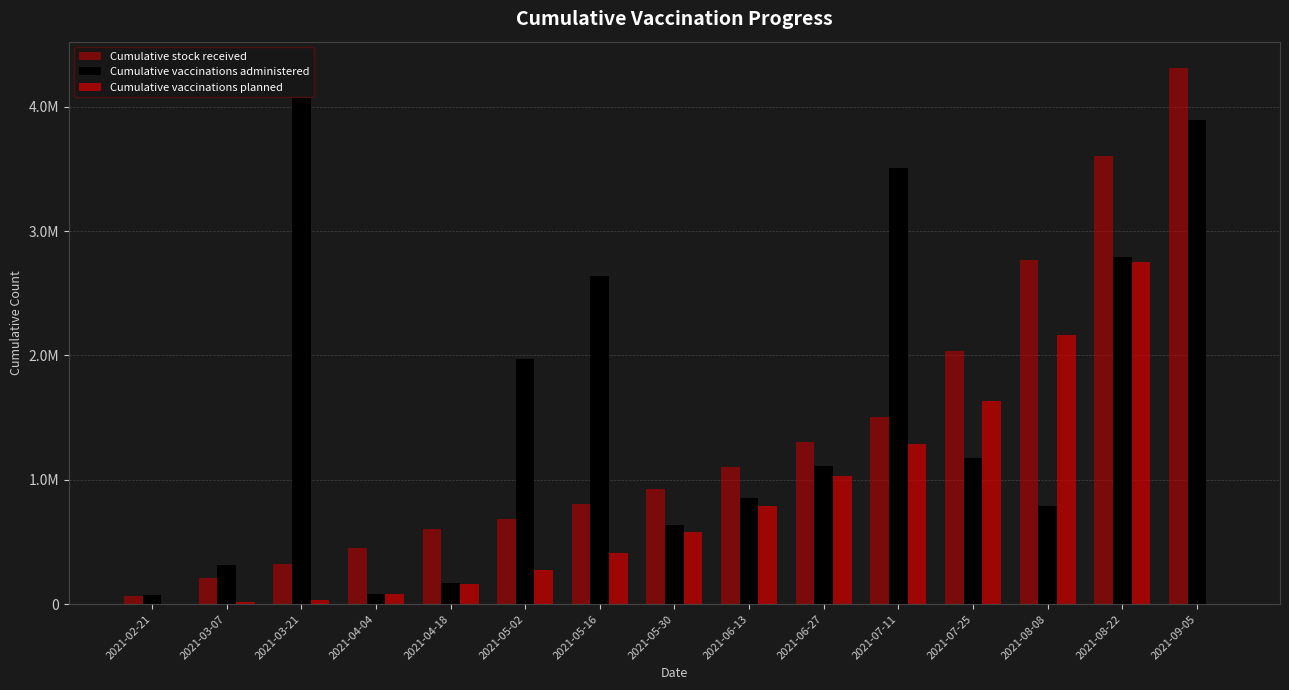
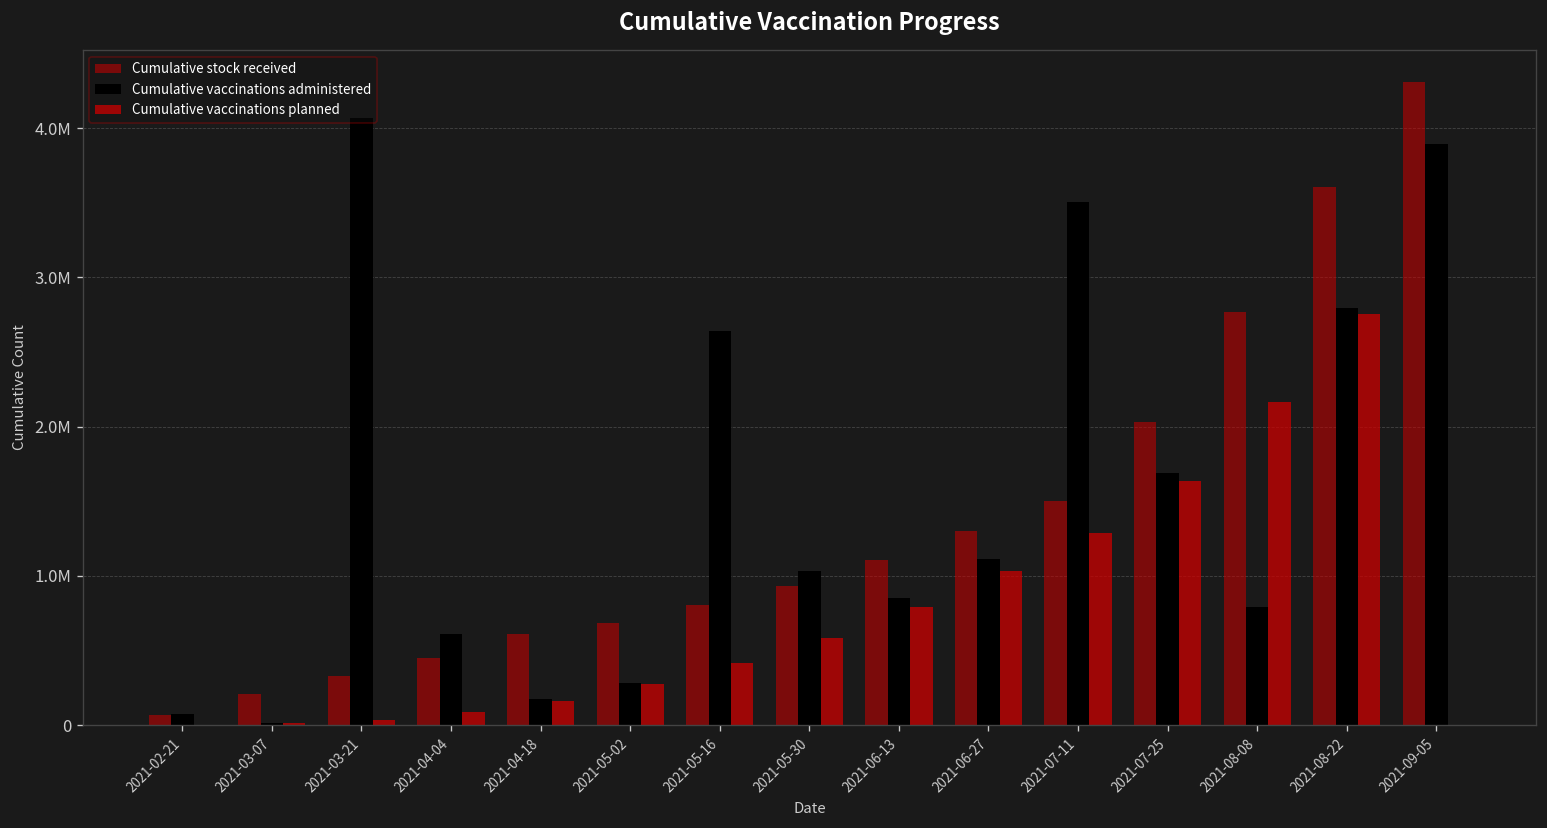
  {
    "Cumulative vaccinations administered": {
      "2021-02-21": 70000,
-     "2021-03-07": 320000,
+     "2021-03-07": 20000,
      "2021-03-21": 4070000,
-     "2021-04-04": 80000,
+     "2021-04-04": 610000,
      "2021-04-18": 170000,
-     "2021-05-02": 1980000,
+     "2021-05-02": 280000,
      "2021-05-16": 2640000,
-     "2021-05-30": 640000,
+     "2021-05-30": 1030000,
      "2021-06-13": 850000,
      "2021-06-27": 1110000,
      "2021-07-11": 3510000,
-     "2021-07-25": 1180000,
+     "2021-07-25": 1690000,
      "2021-08-08": 790000,
      "2021-08-22": 2790000,
      "2021-09-05": 3890000
    }
  }
